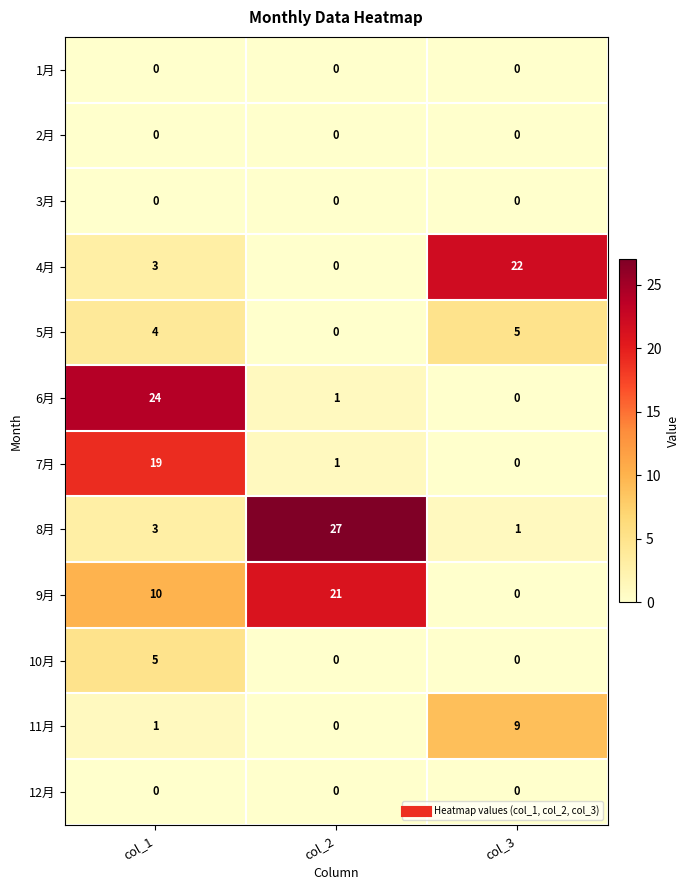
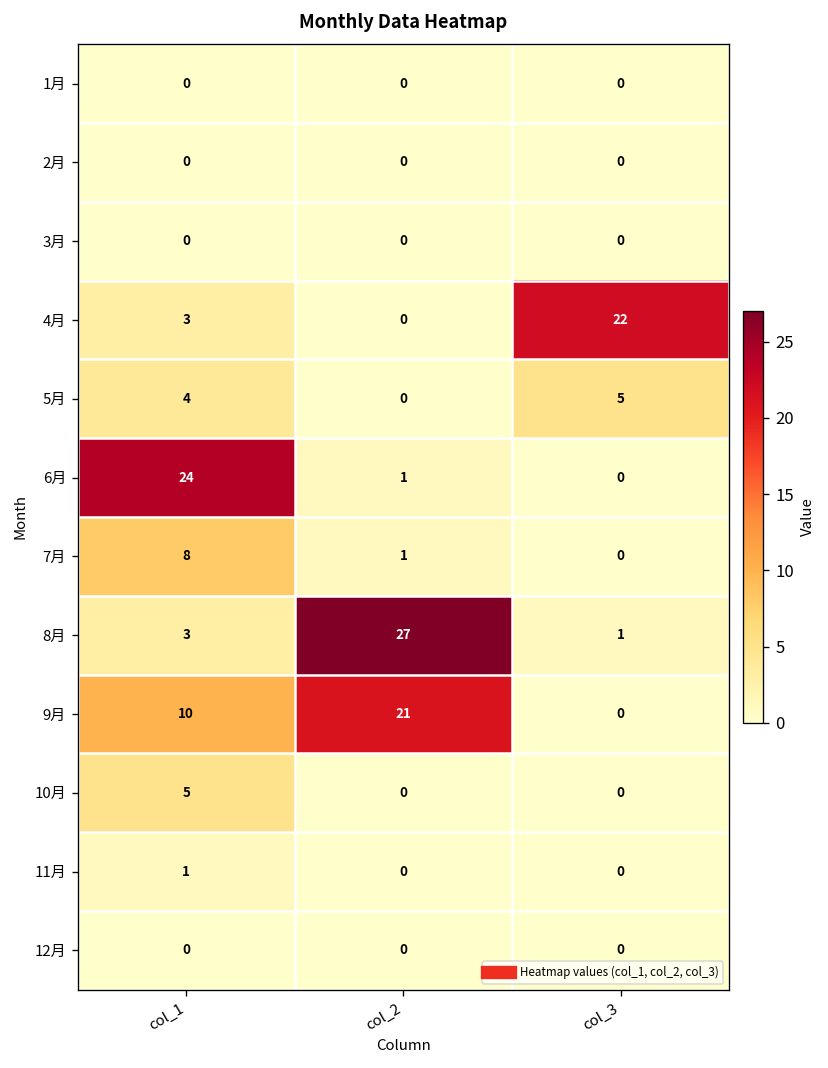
  {
    "1月": {
      "col_1": 0,
      "col_2": 0,
      "col_3": 0
    },
    "2月": {
      "col_1": 0,
      "col_2": 0,
      "col_3": 0
    },
    "3月": {
      "col_1": 0,
      "col_2": 0,
      "col_3": 0
    },
    "4月": {
      "col_1": 3,
      "col_2": 0,
      "col_3": 22
    },
    "5月": {
      "col_1": 4,
      "col_2": 0,
      "col_3": 5
    },
    "6月": {
      "col_1": 24,
      "col_2": 1,
      "col_3": 0
    },
    "7月": {
-     "col_1": 19,
+     "col_1": 8,
      "col_2": 1,
      "col_3": 0
    },
    "8月": {
      "col_1": 3,
      "col_2": 27,
      "col_3": 1
    },
    "9月": {
      "col_1": 10,
      "col_2": 21,
      "col_3": 0
    },
    "10月": {
      "col_1": 5,
      "col_2": 0,
      "col_3": 0
    },
    "11月": {
      "col_1": 1,
      "col_2": 0,
-     "col_3": 9
+     "col_3": 0
    },
    "12月": {
      "col_1": 0,
      "col_2": 0,
      "col_3": 0
    }
  }
